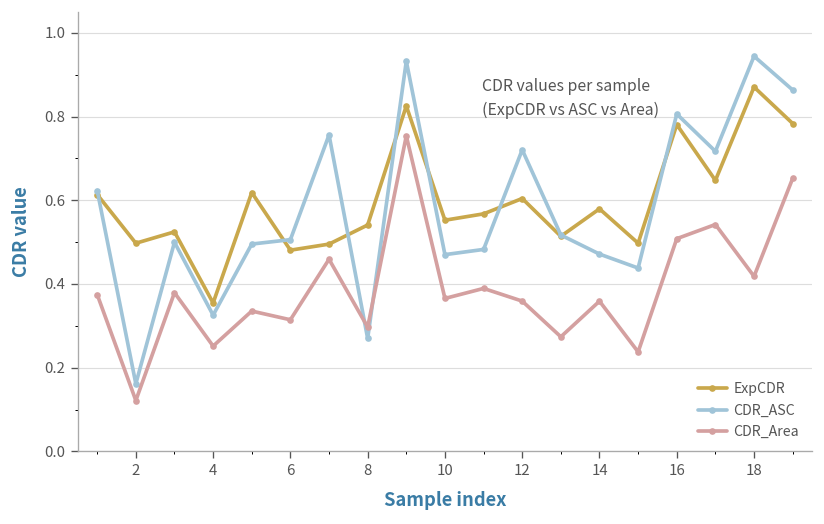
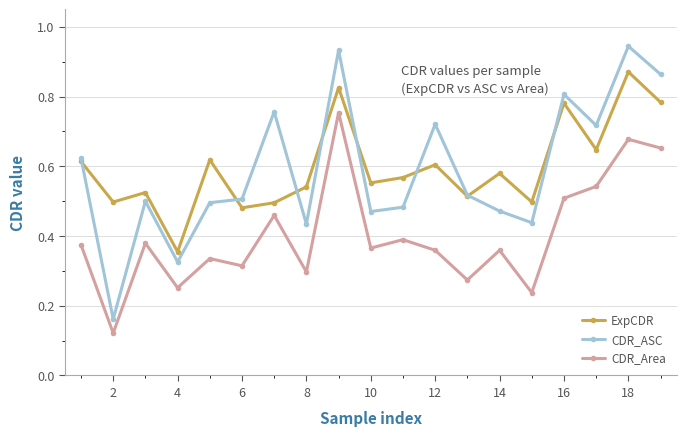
  {
    "ExpCDR": {
      "2": 0.50,
      "4": 0.35,
      "6": 0.48,
      "8": 0.54,
      "10": 0.55,
      "12": 0.60,
      "14": 0.58,
      "16": 0.78,
      "18": 0.87
    },
    "CDR_ASC": {
      "2": 0.16,
      "4": 0.33,
      "6": 0.51,
-     "8": 0.27,
+     "8": 0.43,
      "10": 0.47,
      "12": 0.72,
      "14": 0.47,
      "16": 0.81,
      "18": 0.94
    },
    "CDR_Area": {
      "2": 0.12,
      "4": 0.25,
      "6": 0.31,
      "8": 0.30,
      "10": 0.37,
      "12": 0.36,
      "14": 0.36,
      "16": 0.51,
-     "18": 0.42
+     "18": 0.68
    }
  }
